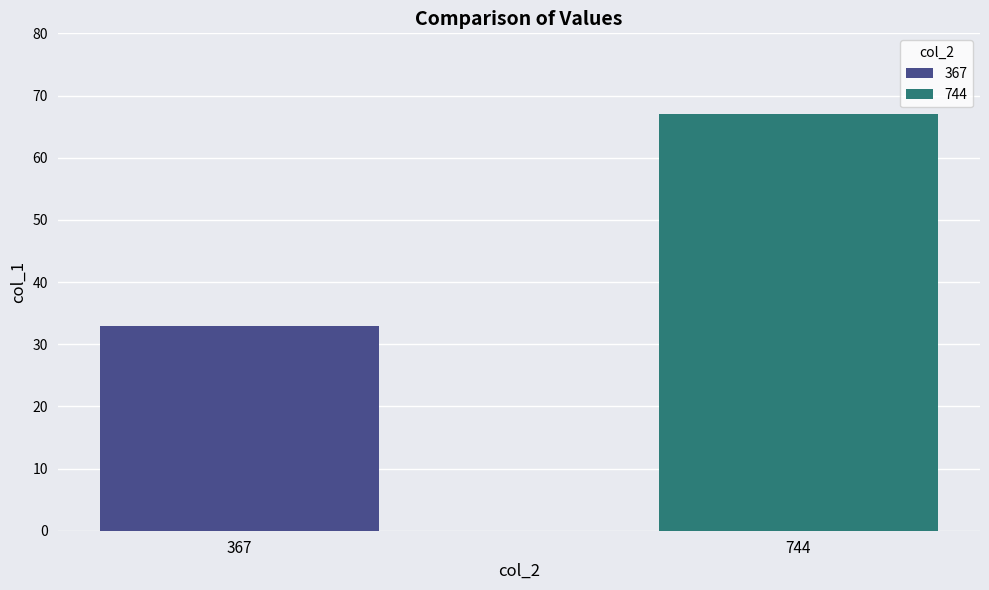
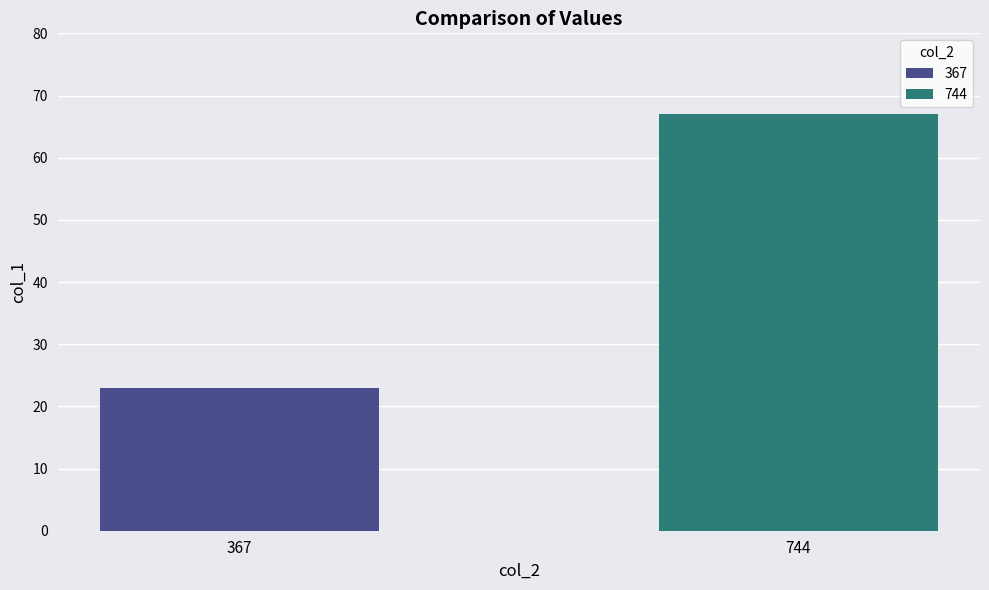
  {
-   "367": 33,
+   "367": 23,
    "744": 67
  }
